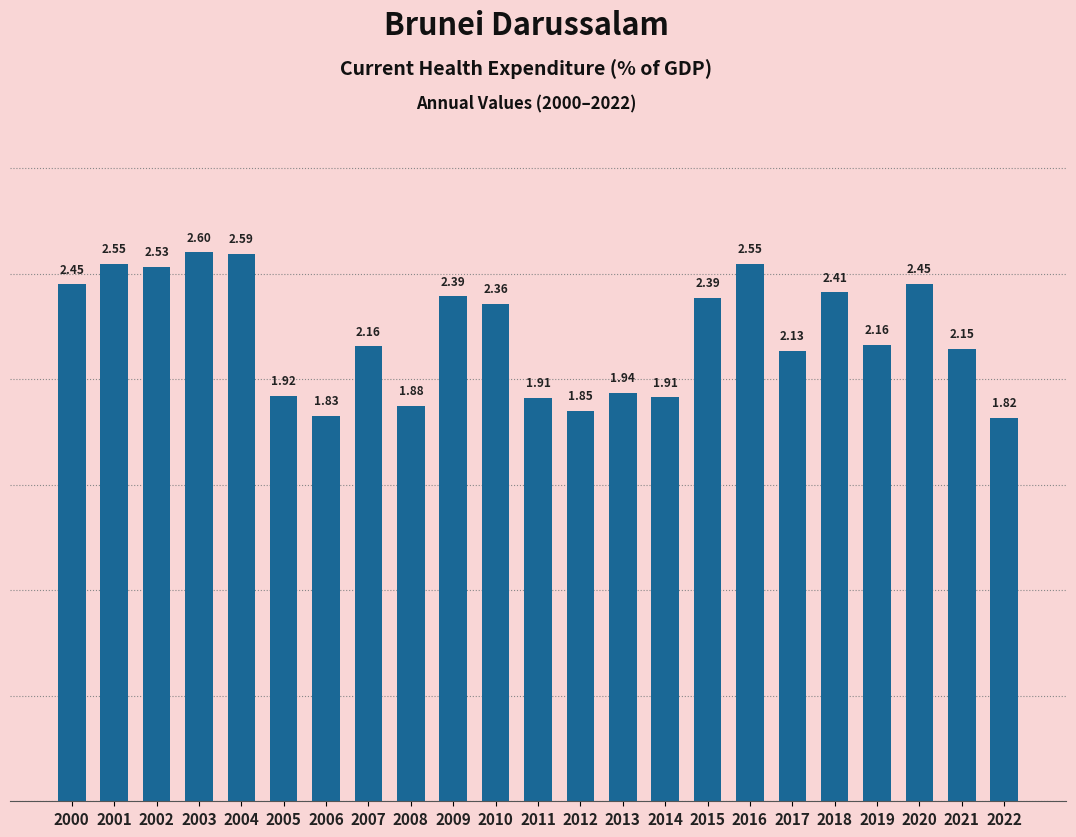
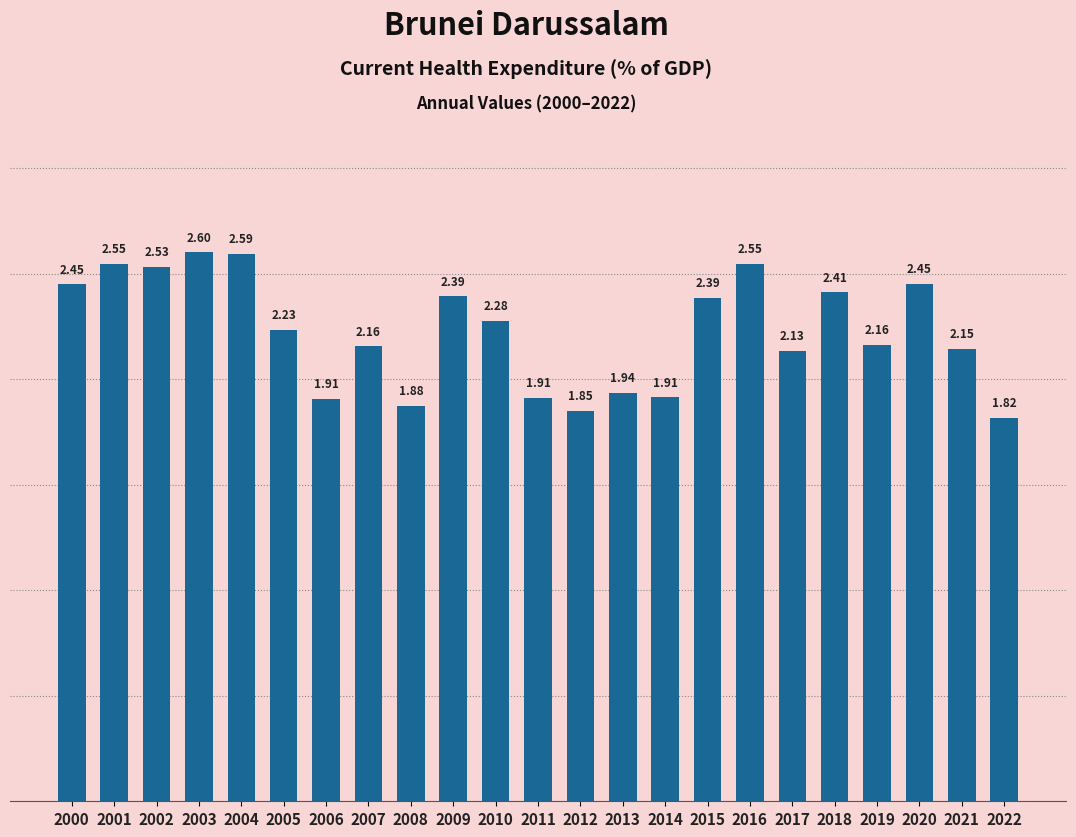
  {
    "2000": 2.45,
    "2001": 2.55,
    "2002": 2.53,
    "2003": 2.60,
    "2004": 2.59,
-   "2005": 1.92,
-   "2006": 1.83,
+   "2005": 2.23,
+   "2006": 1.91,
    "2007": 2.16,
    "2008": 1.88,
    "2009": 2.39,
-   "2010": 2.36,
+   "2010": 2.28,
    "2011": 1.91,
    "2012": 1.85,
    "2013": 1.94,
    "2014": 1.91,
    "2015": 2.39,
    "2016": 2.55,
    "2017": 2.13,
    "2018": 2.41,
    "2019": 2.16,
    "2020": 2.45,
    "2021": 2.15,
    "2022": 1.82
  }
